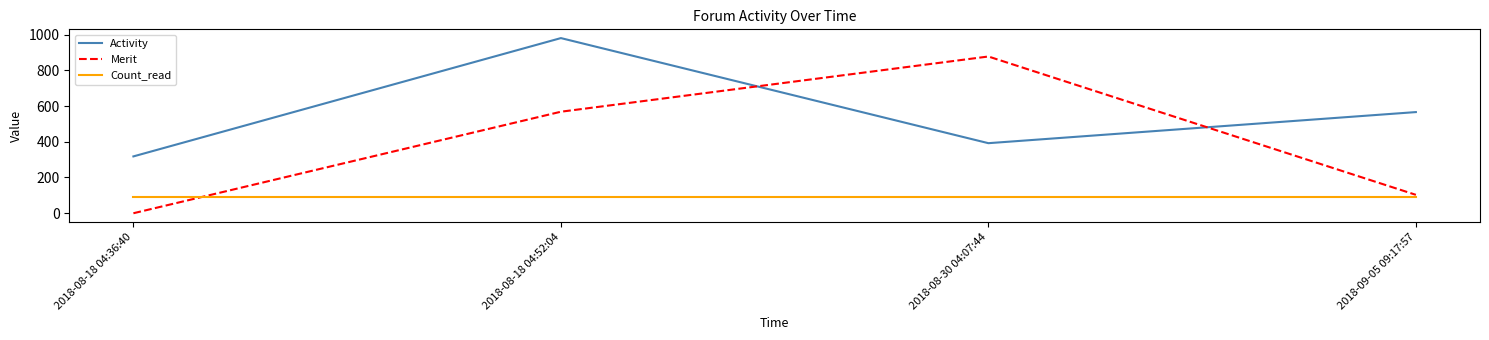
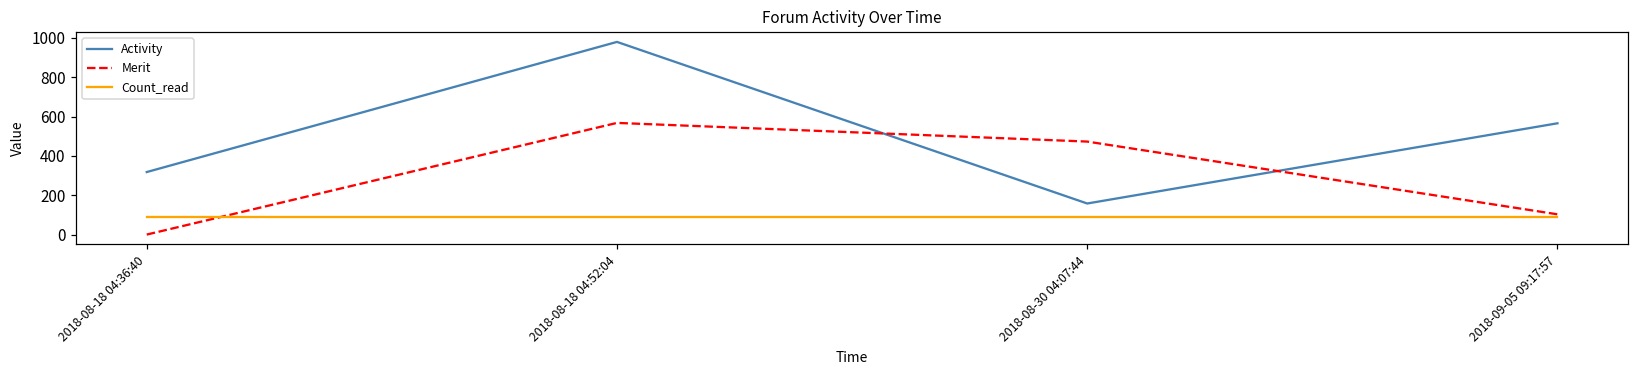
  {
    "Activity": {
      "2018-08-18 04:36:40": 320,
      "2018-08-18 04:52:04": 980,
-     "2018-08-30 04:07:44": 390,
+     "2018-08-30 04:07:44": 160,
      "2018-09-05 09:17:57": 570
    },
    "Merit": {
      "2018-08-18 04:36:40": 0,
      "2018-08-18 04:52:04": 570,
-     "2018-08-30 04:07:44": 880
+     "2018-08-30 04:07:44": 470
    },
    "Count_read": {
      "2018-08-18 04:36:40": 90,
      "2018-08-18 04:52:04": 90,
      "2018-08-30 04:07:44": 90
    }
  }
